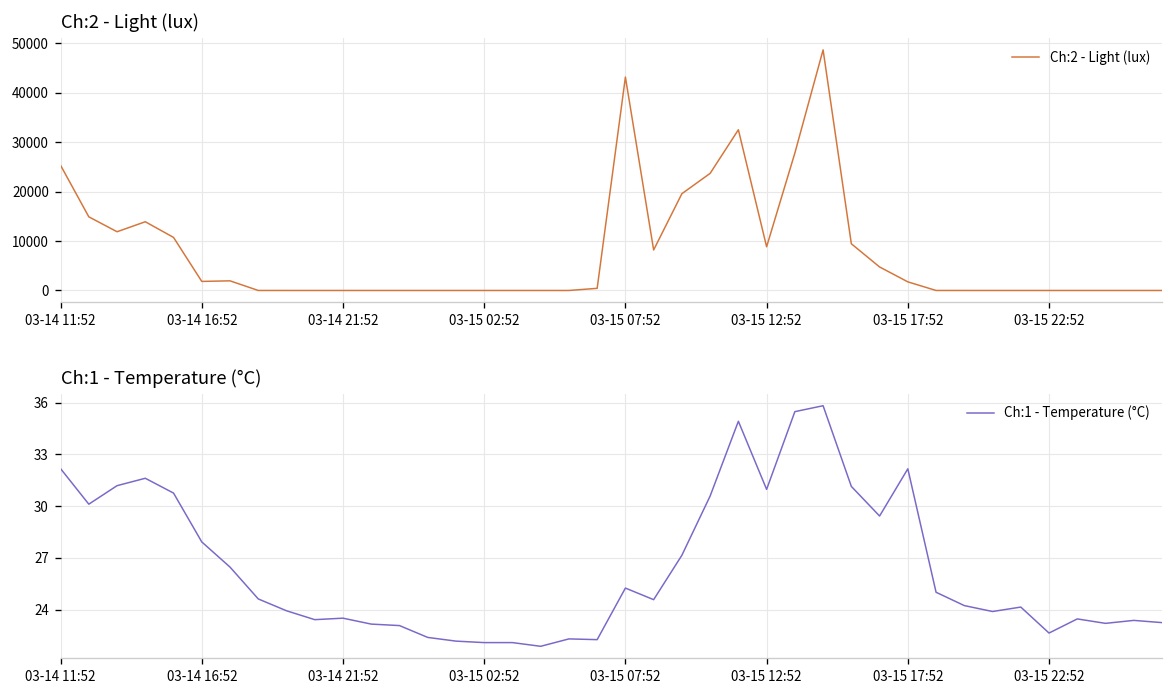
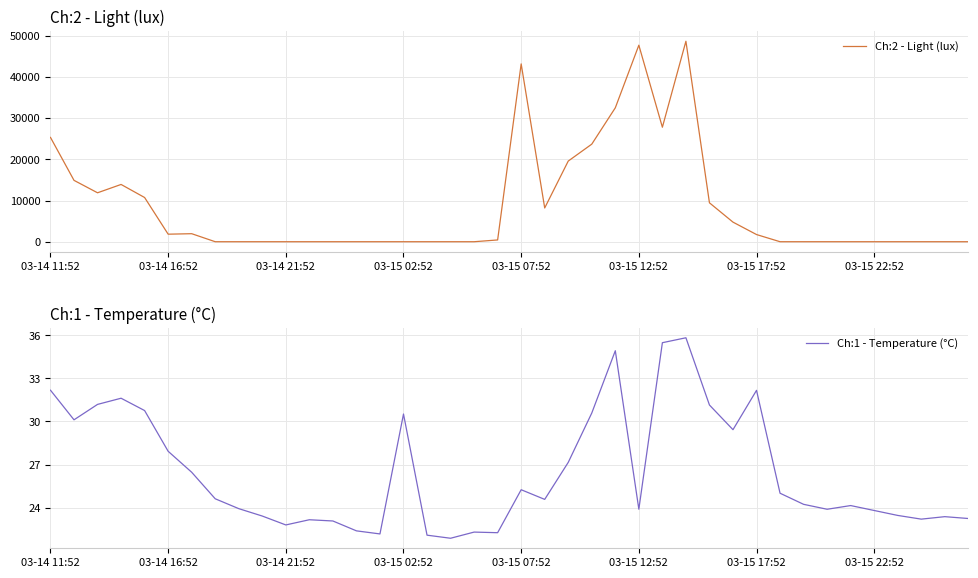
  {
    "Ch:2 - Light (lux)": {
      "03-14 11:52": 25000,
      "03-14 16:52": 2000,
      "03-14 21:52": 0,
      "03-15 02:52": 0,
      "03-15 07:52": 43000,
-     "03-15 12:52": 9000,
+     "03-15 12:52": 48000,
      "03-15 17:52": 2000,
      "03-15 22:52": 0
    },
    "Ch:1 - Temperature (°C)": {
      "03-14 11:52": 32.2,
      "03-14 16:52": 27.9,
-     "03-14 21:52": 23.5,
-     "03-15 02:52": 22.1,
+     "03-14 21:52": 22.8,
+     "03-15 02:52": 30.5,
      "03-15 07:52": 25.3,
-     "03-15 12:52": 31.0,
+     "03-15 12:52": 23.9,
      "03-15 17:52": 32.2,
-     "03-15 22:52": 22.6
+     "03-15 22:52": 23.8
    }
  }
